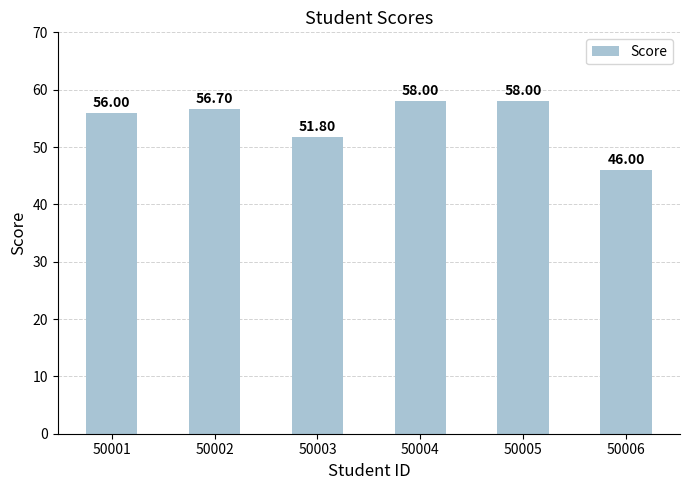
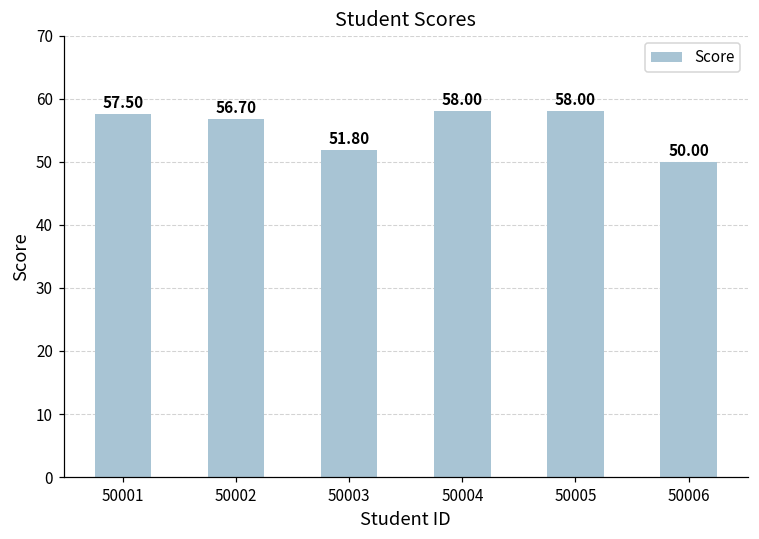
  {
-   "50001": 56.00,
+   "50001": 57.50,
    "50002": 56.70,
    "50003": 51.80,
    "50004": 58.00,
    "50005": 58.00,
-   "50006": 46.00
+   "50006": 50.00
  }
